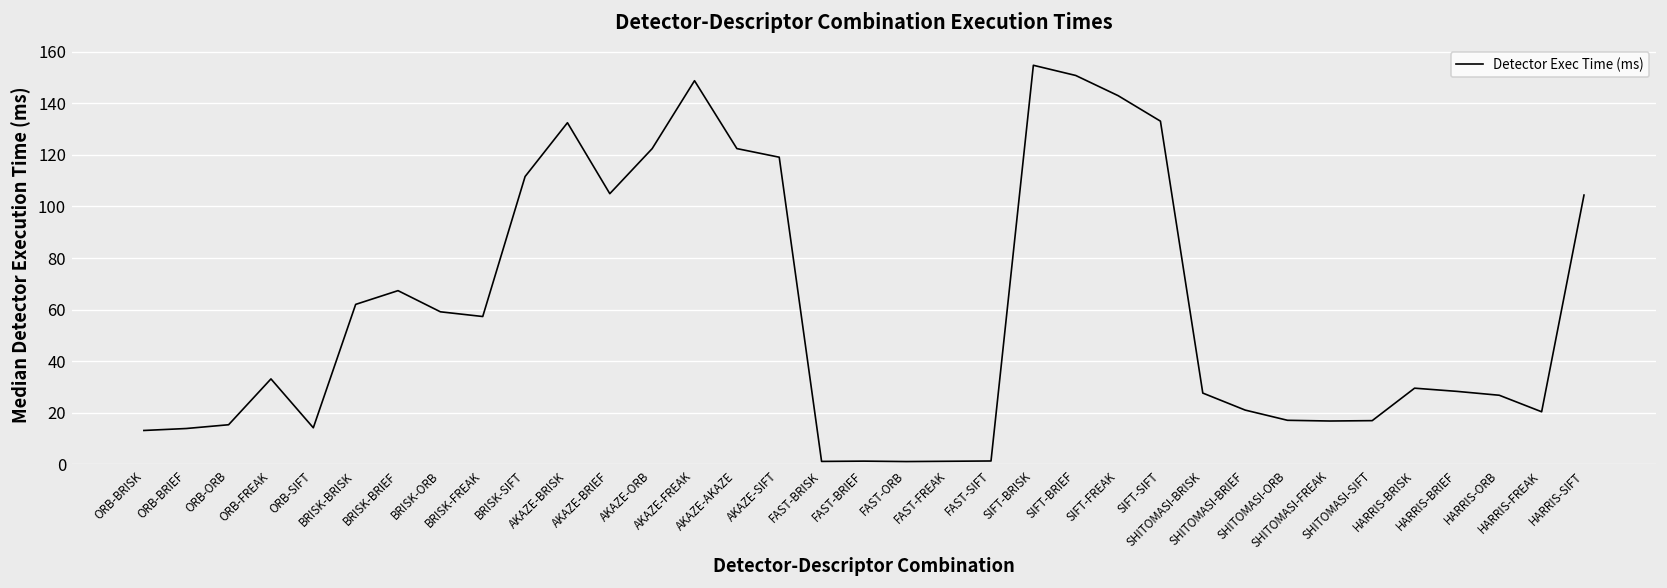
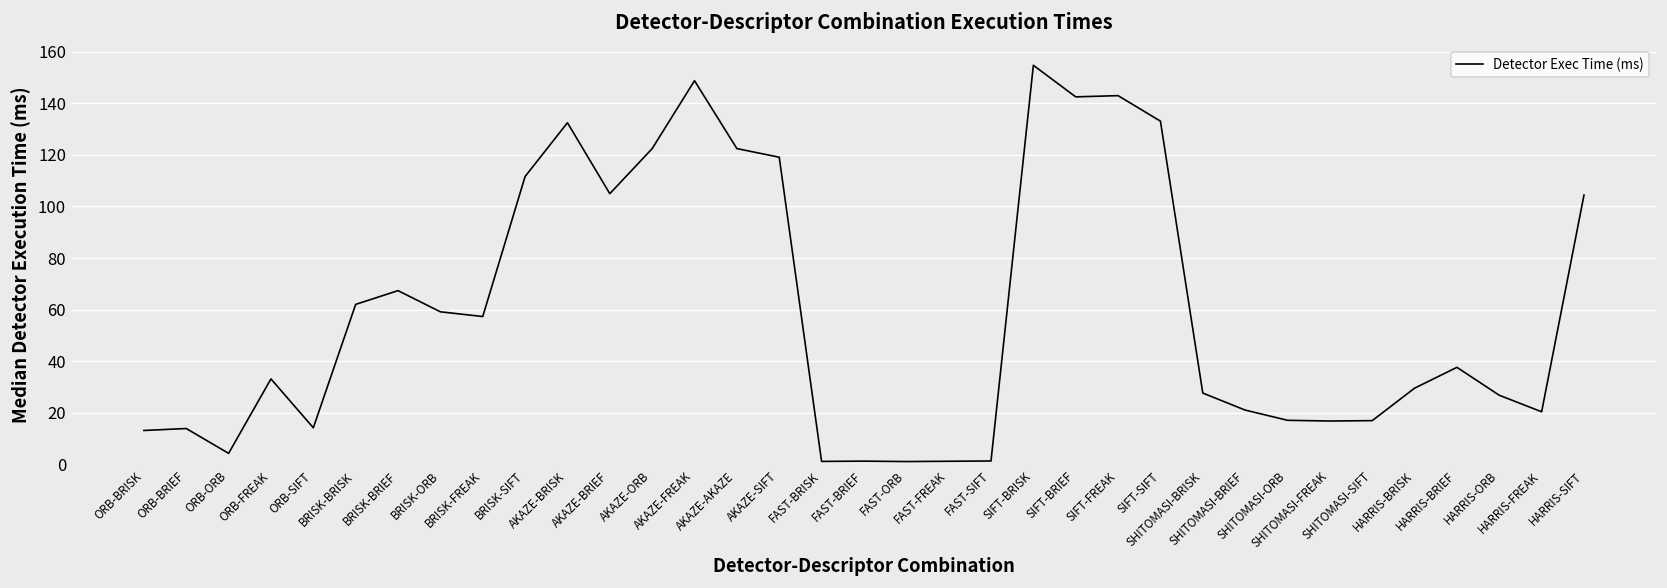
  {
    "ORB-BRISK": 13,
    "ORB-BRIEF": 14,
-   "ORB-ORB": 15,
+   "ORB-ORB": 4,
    "ORB-FREAK": 33,
    "ORB-SIFT": 14,
    "BRISK-BRISK": 62,
    "BRISK-BRIEF": 67,
    "BRISK-ORB": 59,
    "BRISK-FREAK": 57,
    "BRISK-SIFT": 112,
    "AKAZE-BRISK": 132,
    "AKAZE-BRIEF": 105,
    "AKAZE-ORB": 122,
    "AKAZE-FREAK": 149,
    "AKAZE-AKAZE": 122,
    "AKAZE-SIFT": 119,
    "FAST-BRISK": 1,
    "FAST-BRIEF": 1,
    "FAST-ORB": 1,
    "FAST-FREAK": 1,
    "FAST-SIFT": 1,
    "SIFT-BRISK": 155,
-   "SIFT-BRIEF": 151,
+   "SIFT-BRIEF": 143,
    "SIFT-FREAK": 143,
    "SIFT-SIFT": 133,
    "SHITOMASI-BRISK": 28,
    "SHITOMASI-BRIEF": 21,
    "SHITOMASI-ORB": 17,
    "SHITOMASI-FREAK": 17,
    "SHITOMASI-SIFT": 17,
    "HARRIS-BRISK": 30,
-   "HARRIS-BRIEF": 28,
+   "HARRIS-BRIEF": 38,
    "HARRIS-ORB": 27,
    "HARRIS-FREAK": 20,
    "HARRIS-SIFT": 104
  }
